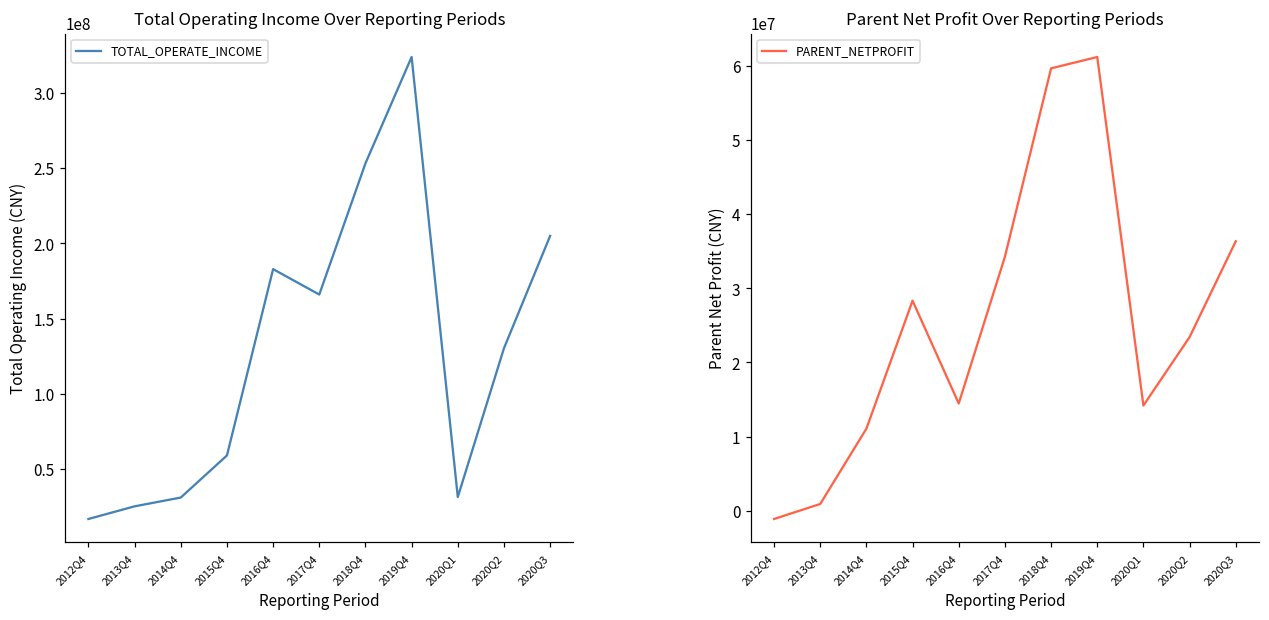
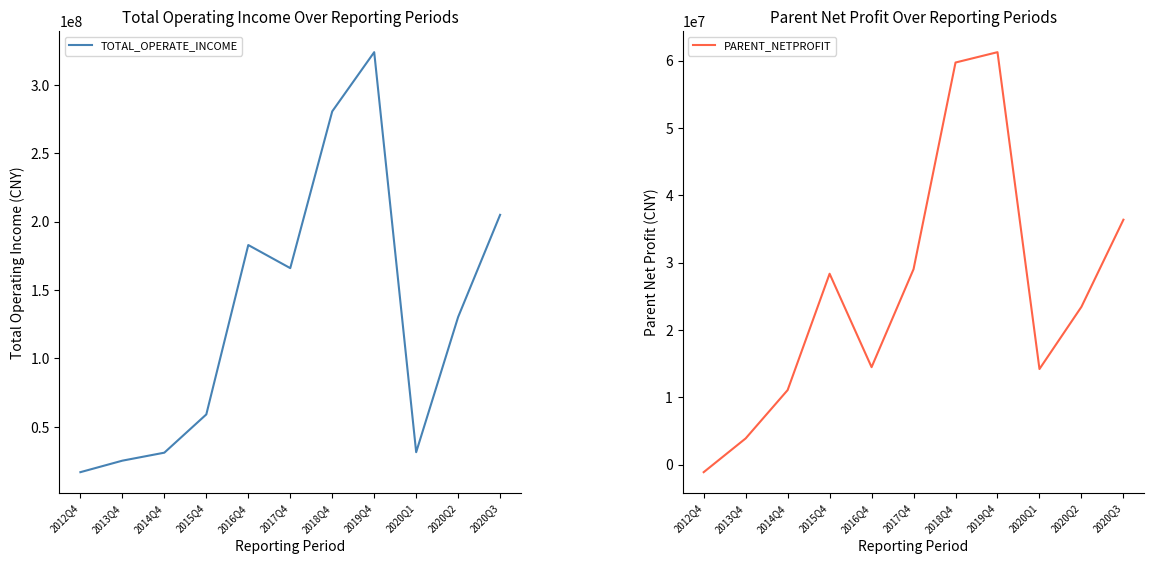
  {
    "Total Operating Income Over Reporting Periods": {
      "2012Q4": 17000000,
      "2013Q4": 25000000,
      "2014Q4": 31000000,
      "2015Q4": 59000000,
      "2016Q4": 183000000,
      "2017Q4": 166000000,
-     "2018Q4": 253000000,
+     "2018Q4": 281000000,
      "2019Q4": 324000000,
      "2020Q1": 31000000,
      "2020Q2": 130000000,
      "2020Q3": 205000000
    },
    "Parent Net Profit Over Reporting Periods": {
      "2012Q4": -1000000,
-     "2013Q4": 1000000,
+     "2013Q4": 4000000,
      "2014Q4": 11000000,
      "2015Q4": 28000000,
      "2016Q4": 14000000,
-     "2017Q4": 34000000,
+     "2017Q4": 29000000,
      "2018Q4": 60000000,
      "2019Q4": 61000000,
      "2020Q1": 14000000,
      "2020Q2": 23000000,
      "2020Q3": 36000000
    }
  }
